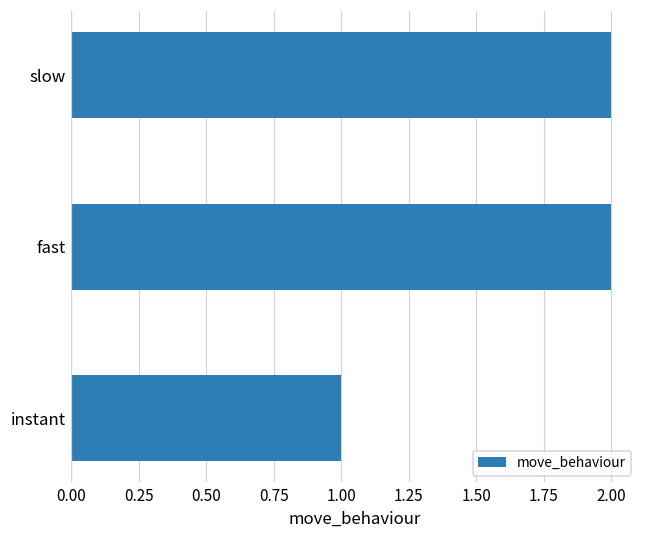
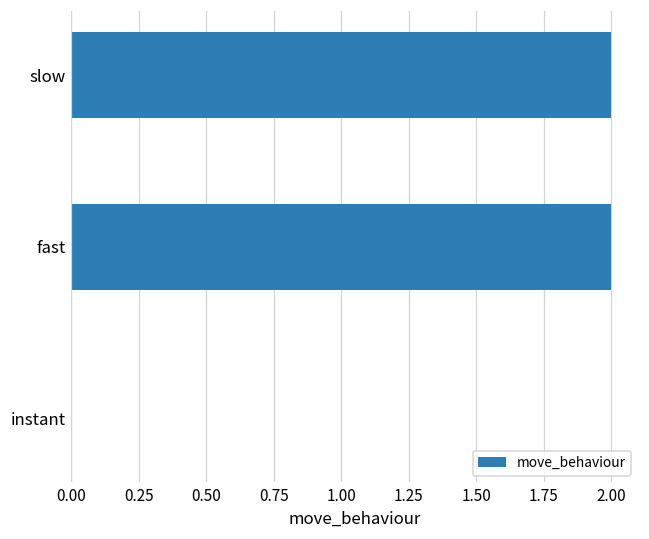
  {
    "slow": 2,
    "fast": 2,
-   "instant": 1
+   "instant": 0
  }
